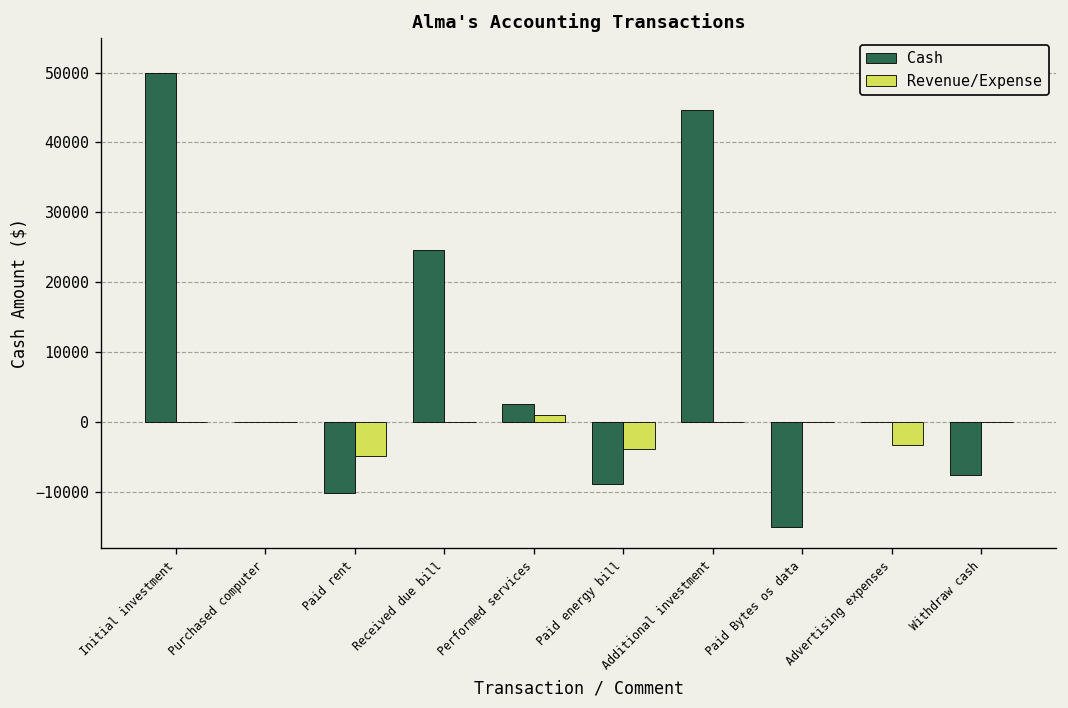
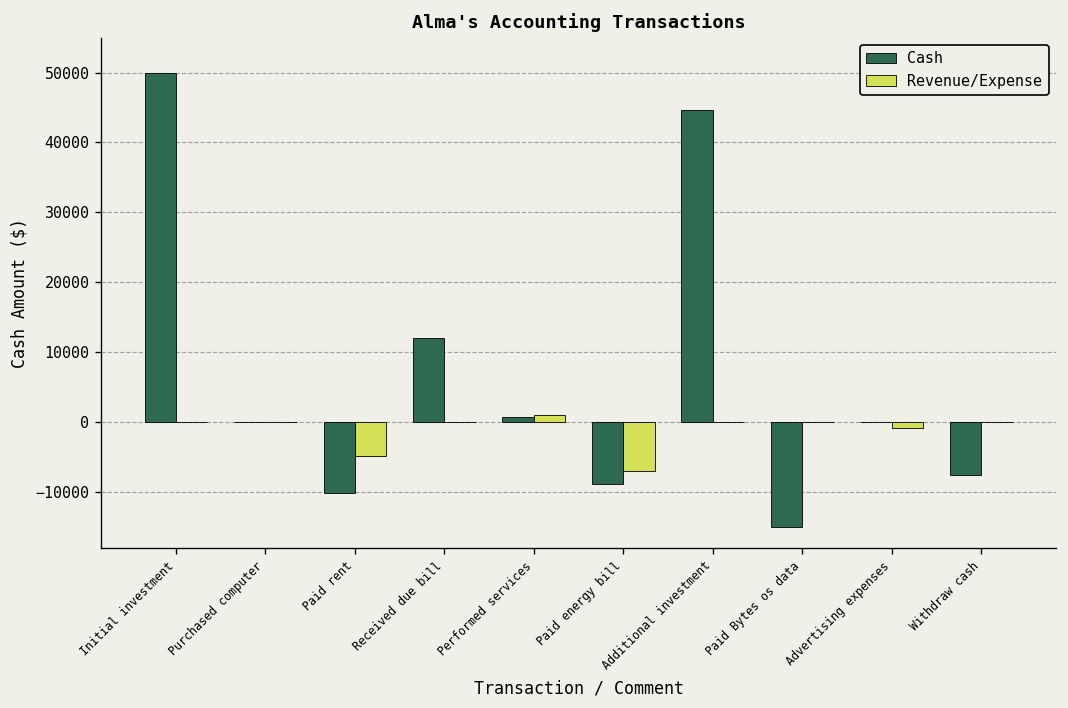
  {
    "Cash": {
      "Initial investment": 50000,
      "Purchased computer": 0,
      "Paid rent": -10000,
-     "Received due bill": 25000,
-     "Performed services": 3000,
+     "Received due bill": 12000,
+     "Performed services": 1000,
      "Paid energy bill": -9000,
      "Additional investment": 45000,
      "Paid Bytes os data": -15000,
      "Advertising expenses": 0,
      "Withdraw cash": -8000
    },
    "Revenue/Expense": {
      "Initial investment": 0,
      "Purchased computer": 0,
      "Paid rent": -5000,
      "Received due bill": 0,
      "Performed services": 1000,
-     "Paid energy bill": -4000,
+     "Paid energy bill": -7000,
      "Additional investment": 0,
      "Paid Bytes os data": 0,
-     "Advertising expenses": -3000,
+     "Advertising expenses": -1000,
      "Withdraw cash": 0
    }
  }
